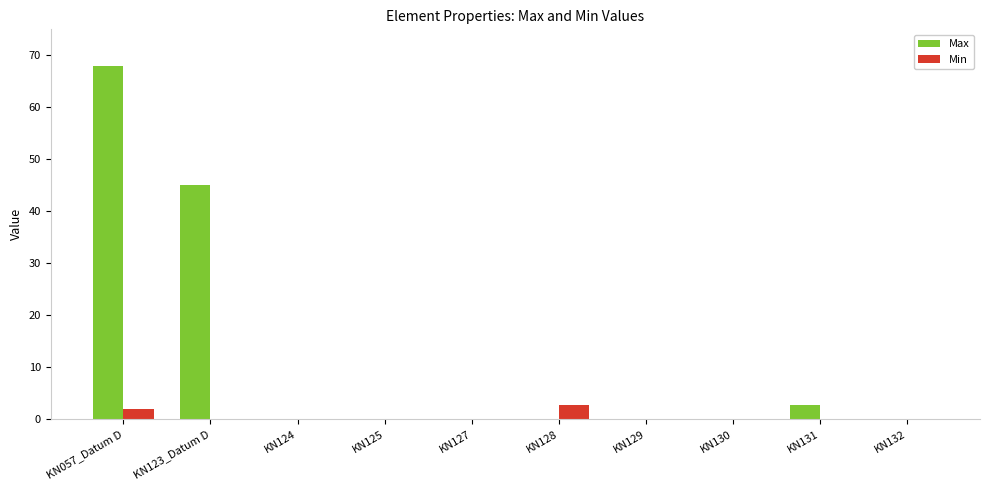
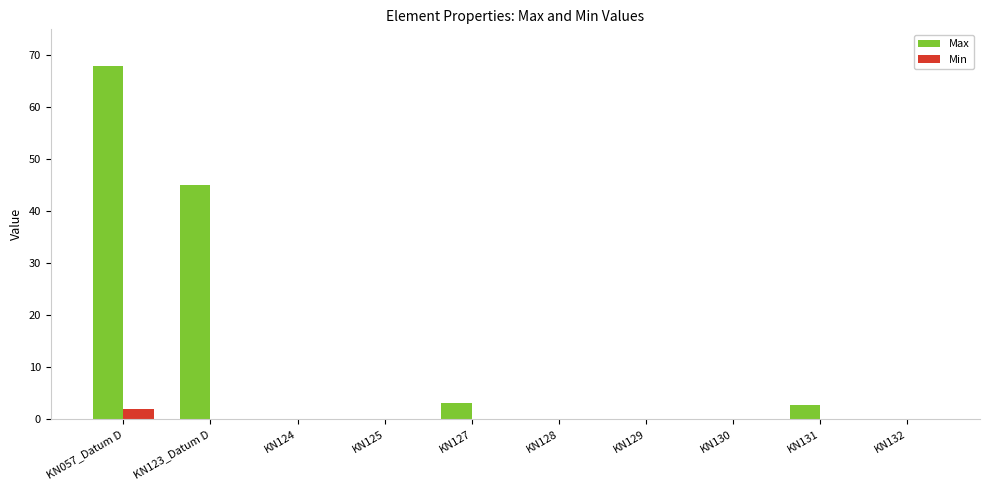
  {
    "Max": {
      "KN057_Datum D": 68,
      "KN123_Datum D": 45,
-     "KN127": 0,
+     "KN127": 3,
      "KN131": 3
    },
    "Min": {
      "KN057_Datum D": 2,
-     "KN128": 3
+     "KN128": 0
    }
  }
